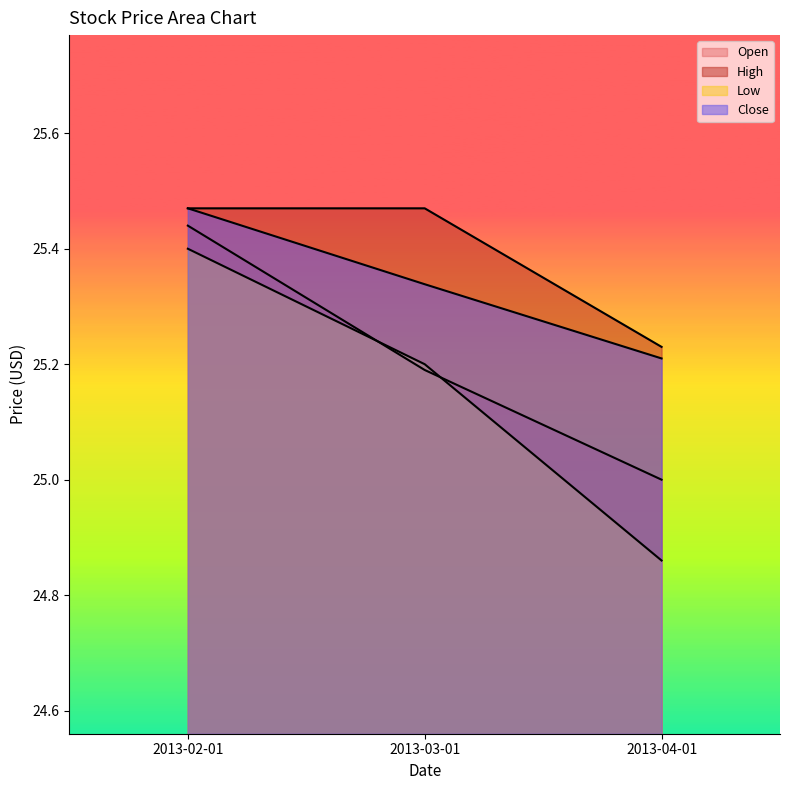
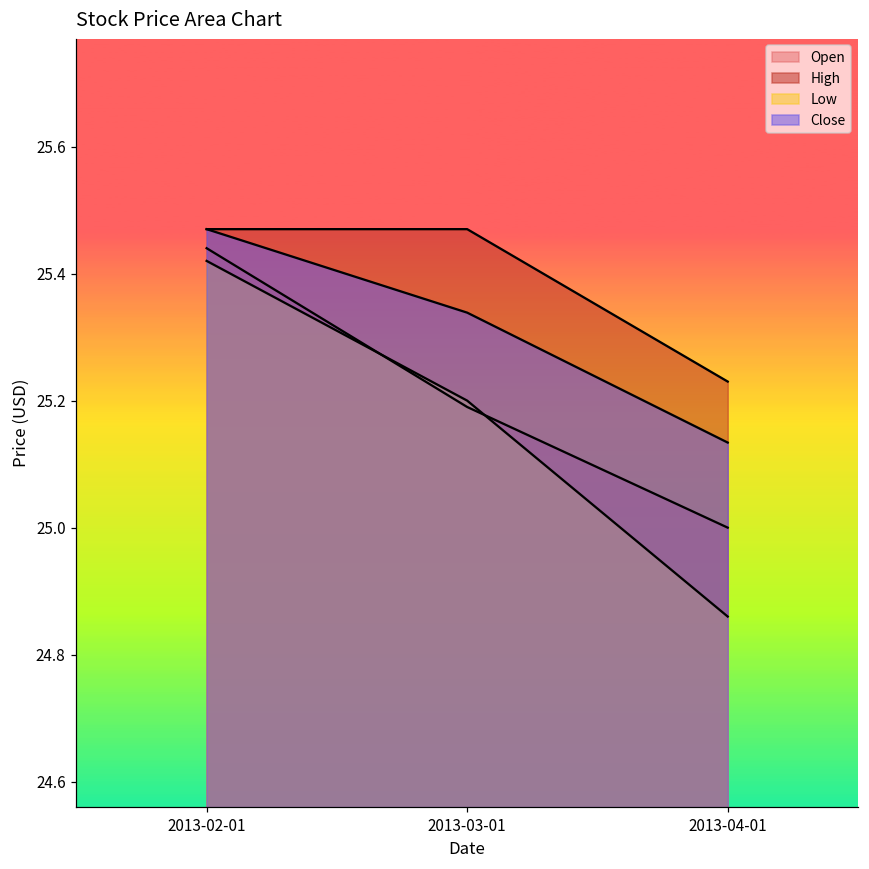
  {
    "Low": {
-     "2013-02-01": 25.40,
+     "2013-02-01": 25.42,
      "2013-03-01": 25.20,
      "2013-04-01": 24.86
    },
    "Close": {
      "2013-03-01": 25.34,
-     "2013-04-01": 25.21
+     "2013-04-01": 25.13
    }
  }
